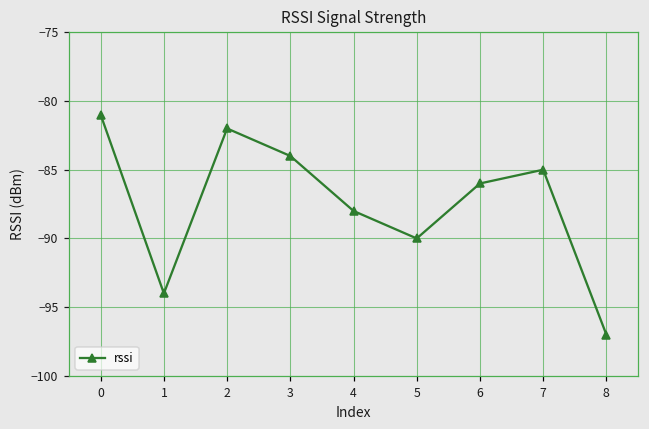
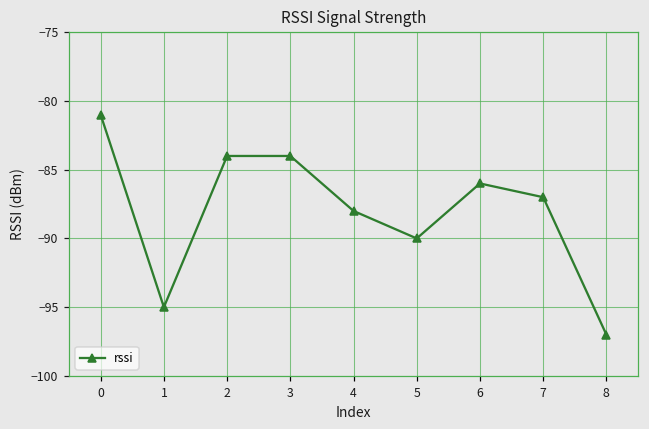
  {
    "0": -81,
-   "1": -94,
-   "2": -82,
+   "1": -95,
+   "2": -84,
    "3": -84,
    "4": -88,
    "5": -90,
    "6": -86,
-   "7": -85,
+   "7": -87,
    "8": -97
  }
